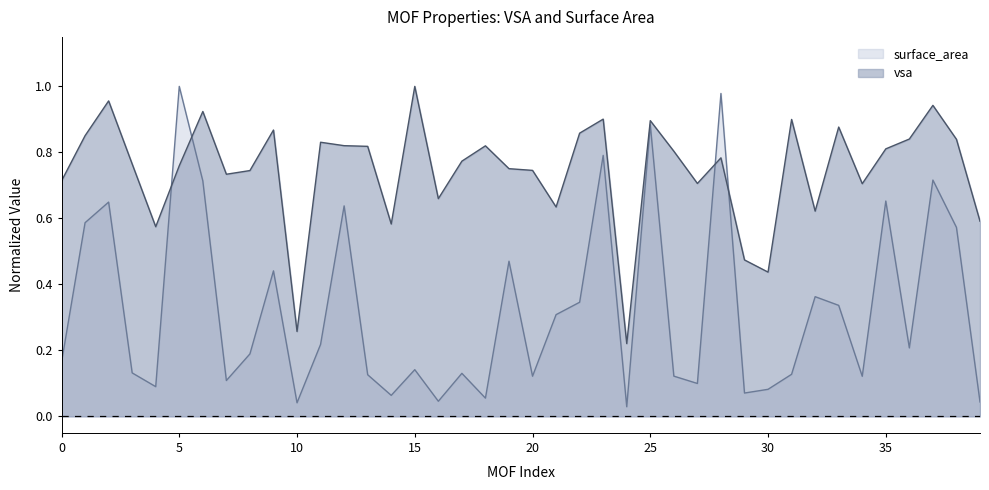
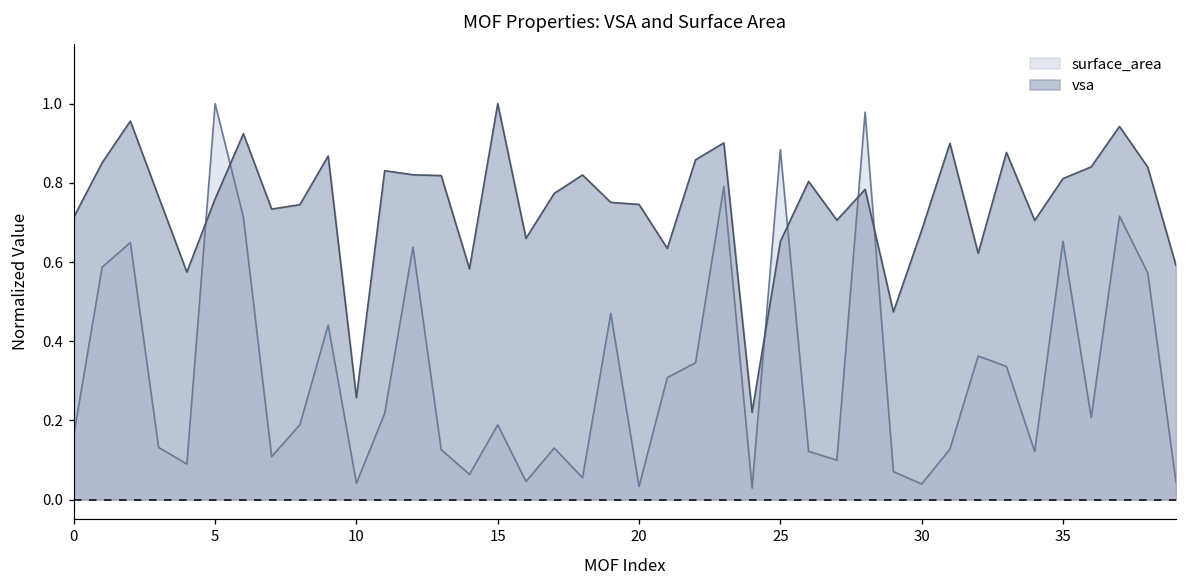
  {
    "surface_area": {
      "0": 0.16,
      "5": 1.00,
      "10": 0.04,
-     "15": 0.14,
-     "20": 0.12,
+     "15": 0.19,
+     "20": 0.03,
      "25": 0.88,
-     "30": 0.08,
+     "30": 0.04,
      "35": 0.65
    },
    "vsa": {
      "0": 0.71,
      "5": 0.76,
      "10": 0.26,
      "15": 1.00,
      "20": 0.75,
-     "25": 0.90,
-     "30": 0.44,
+     "25": 0.65,
+     "30": 0.68,
      "35": 0.81
    }
  }
